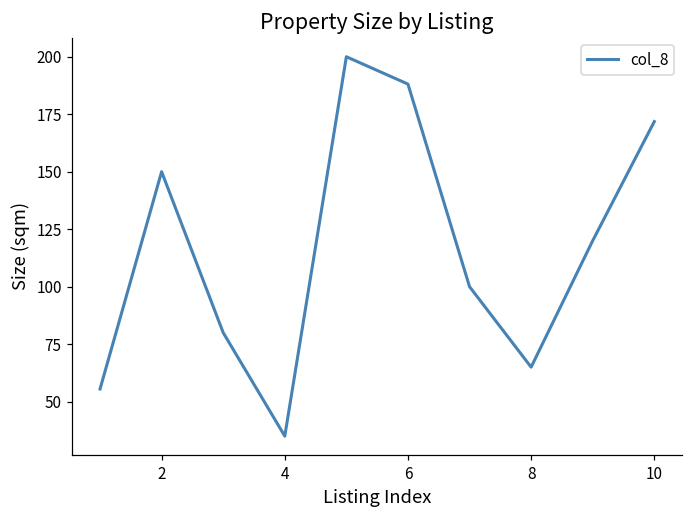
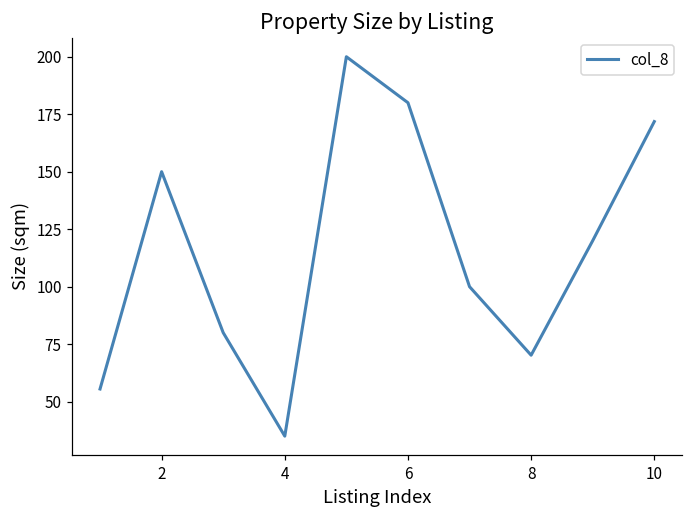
  {
    "2": 150,
    "4": 35,
-   "6": 188,
-   "8": 65,
+   "6": 180,
+   "8": 70,
    "10": 172
  }
